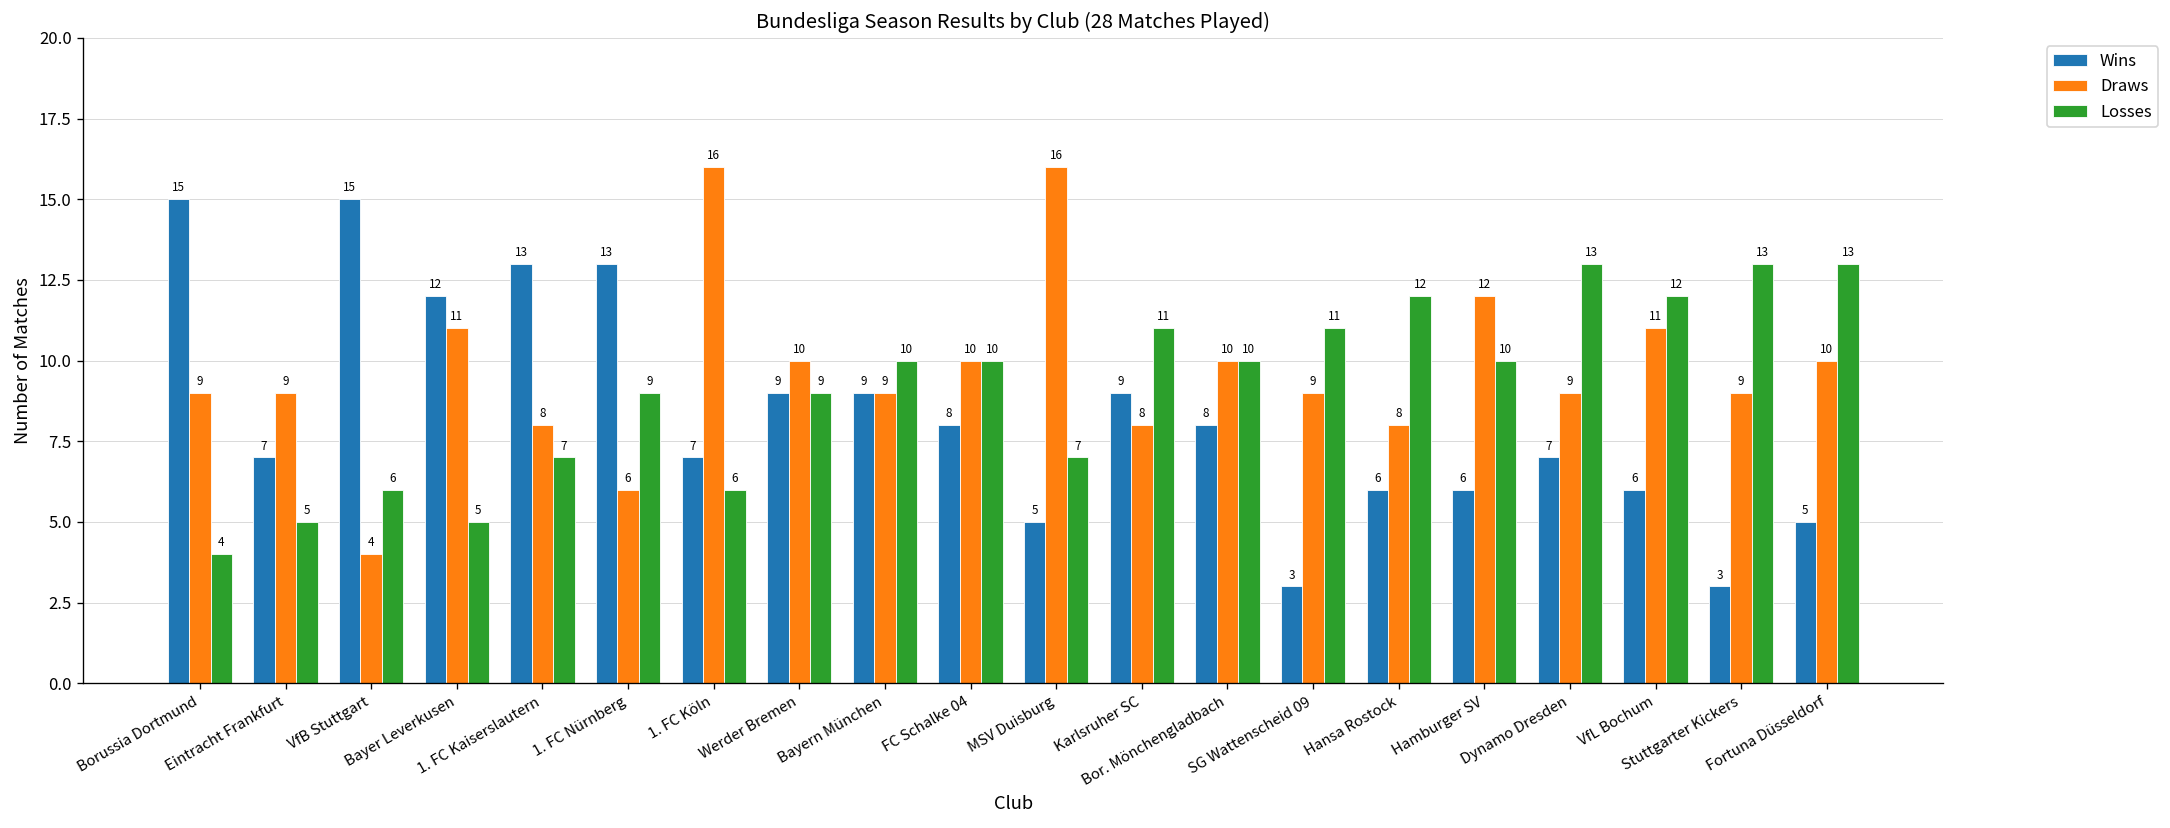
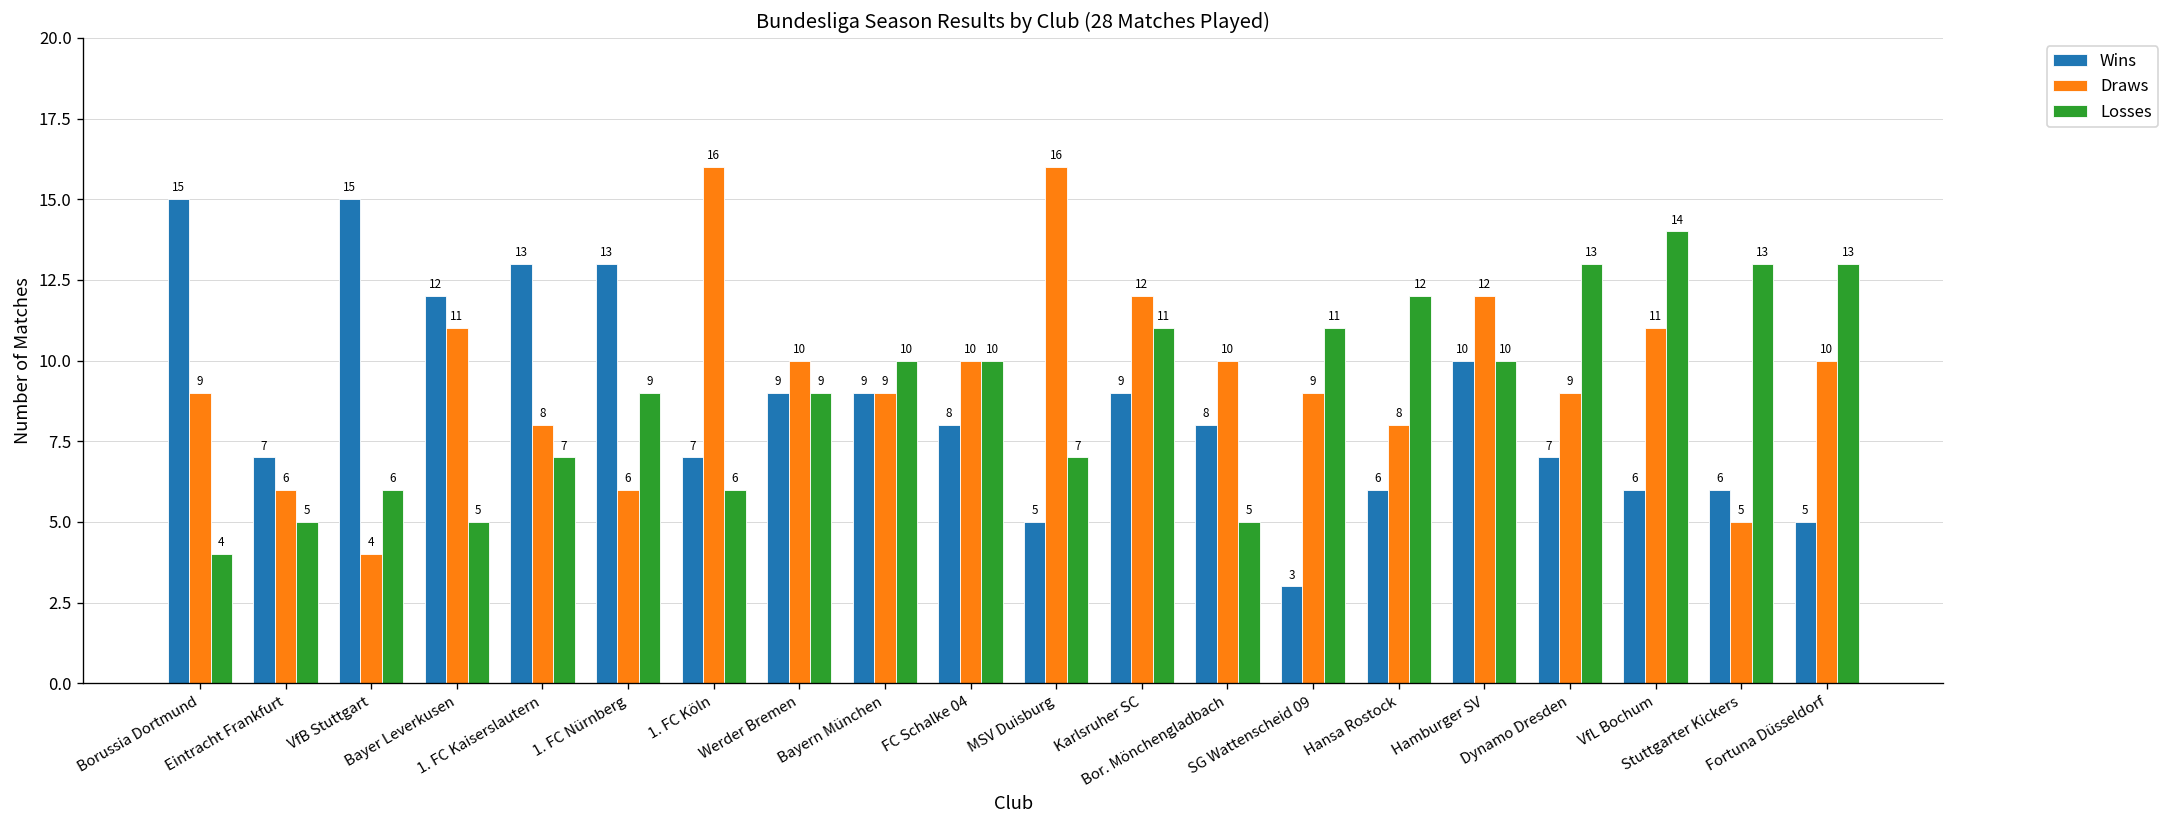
  {
    "Wins": {
      "Borussia Dortmund": 15,
      "Eintracht Frankfurt": 7,
      "VfB Stuttgart": 15,
      "Bayer Leverkusen": 12,
      "1. FC Kaiserslautern": 13,
      "1. FC Nürnberg": 13,
      "1. FC Köln": 7,
      "Werder Bremen": 9,
      "Bayern München": 9,
      "FC Schalke 04": 8,
      "MSV Duisburg": 5,
      "Karlsruher SC": 9,
      "Bor. Mönchengladbach": 8,
      "SG Wattenscheid 09": 3,
      "Hansa Rostock": 6,
-     "Hamburger SV": 6,
+     "Hamburger SV": 10,
      "Dynamo Dresden": 7,
      "VfL Bochum": 6,
-     "Stuttgarter Kickers": 3,
+     "Stuttgarter Kickers": 6,
      "Fortuna Düsseldorf": 5
    },
    "Draws": {
      "Borussia Dortmund": 9,
-     "Eintracht Frankfurt": 9,
+     "Eintracht Frankfurt": 6,
      "VfB Stuttgart": 4,
      "Bayer Leverkusen": 11,
      "1. FC Kaiserslautern": 8,
      "1. FC Nürnberg": 6,
      "1. FC Köln": 16,
      "Werder Bremen": 10,
      "Bayern München": 9,
      "FC Schalke 04": 10,
      "MSV Duisburg": 16,
-     "Karlsruher SC": 8,
+     "Karlsruher SC": 12,
      "Bor. Mönchengladbach": 10,
      "SG Wattenscheid 09": 9,
      "Hansa Rostock": 8,
      "Hamburger SV": 12,
      "Dynamo Dresden": 9,
      "VfL Bochum": 11,
-     "Stuttgarter Kickers": 9,
+     "Stuttgarter Kickers": 5,
      "Fortuna Düsseldorf": 10
    },
    "Losses": {
      "Borussia Dortmund": 4,
      "Eintracht Frankfurt": 5,
      "VfB Stuttgart": 6,
      "Bayer Leverkusen": 5,
      "1. FC Kaiserslautern": 7,
      "1. FC Nürnberg": 9,
      "1. FC Köln": 6,
      "Werder Bremen": 9,
      "Bayern München": 10,
      "FC Schalke 04": 10,
      "MSV Duisburg": 7,
      "Karlsruher SC": 11,
-     "Bor. Mönchengladbach": 10,
+     "Bor. Mönchengladbach": 5,
      "SG Wattenscheid 09": 11,
      "Hansa Rostock": 12,
      "Hamburger SV": 10,
      "Dynamo Dresden": 13,
-     "VfL Bochum": 12,
+     "VfL Bochum": 14,
      "Stuttgarter Kickers": 13,
      "Fortuna Düsseldorf": 13
    }
  }
